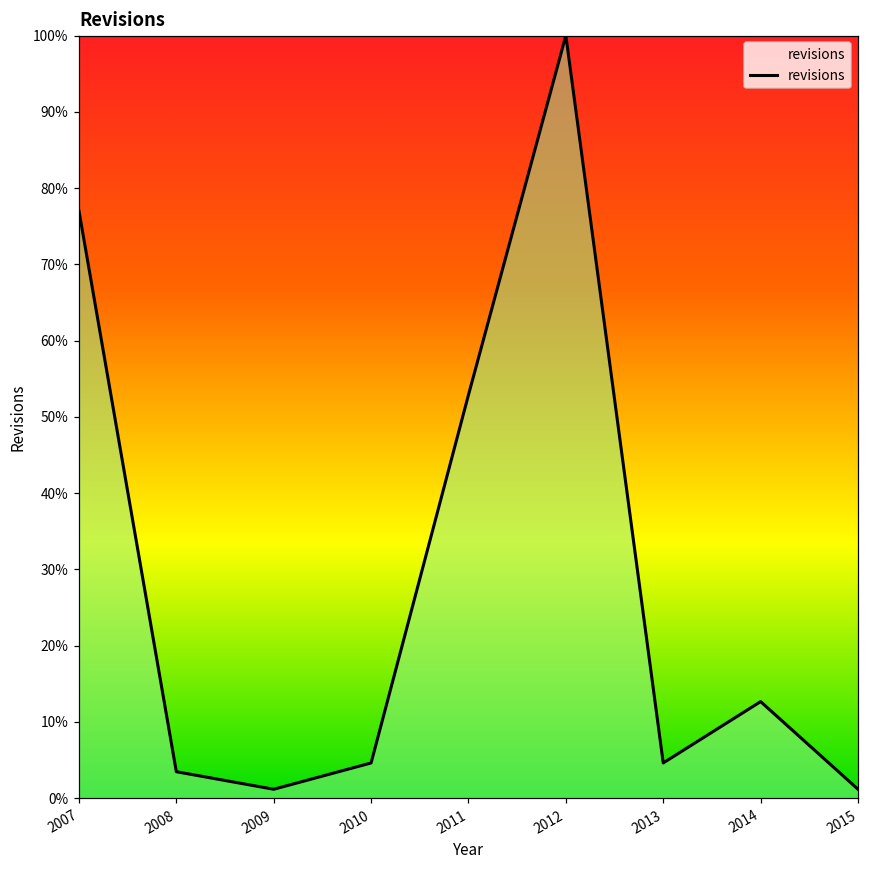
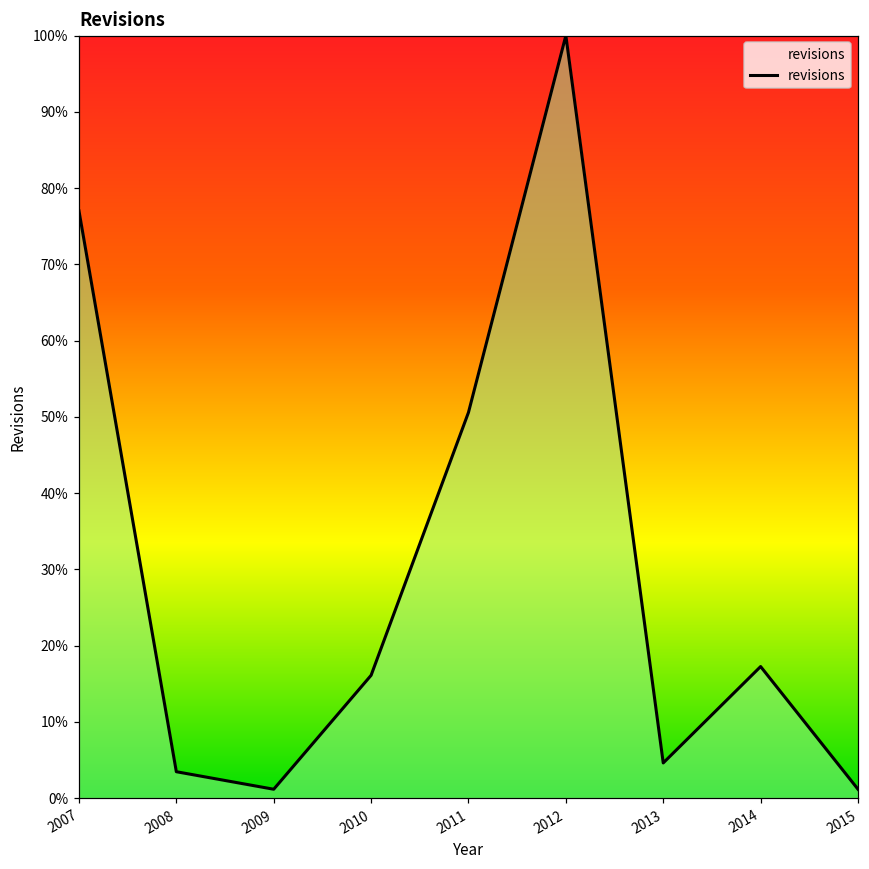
  {
    "2007": "77%",
    "2008": "3%",
    "2009": "1%",
-   "2010": "5%",
-   "2011": "53%",
+   "2010": "16%",
+   "2011": "51%",
    "2012": "100%",
    "2013": "5%",
-   "2014": "13%",
+   "2014": "17%",
    "2015": "1%"
  }
